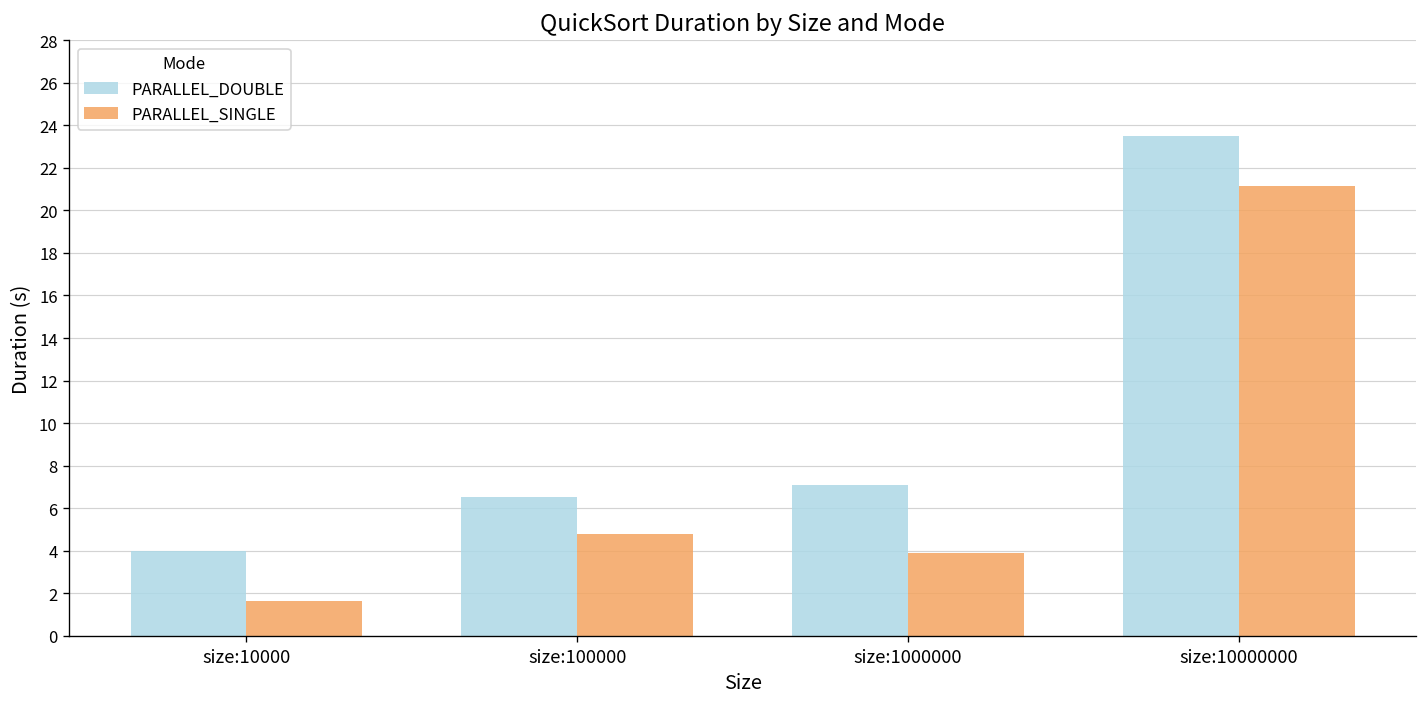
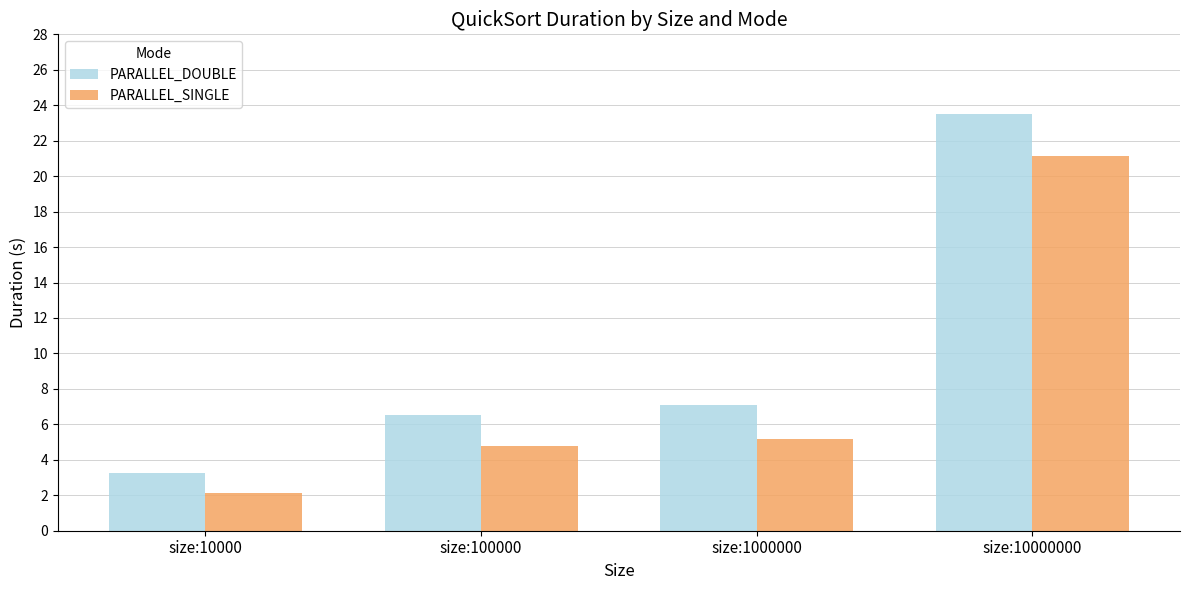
  {
    "PARALLEL_DOUBLE": {
-     "size:10000": 4.0,
+     "size:10000": 3.2,
      "size:100000": 6.5,
      "size:1000000": 7.1,
      "size:10000000": 23.5
    },
    "PARALLEL_SINGLE": {
-     "size:10000": 1.7,
+     "size:10000": 2.1,
      "size:100000": 4.8,
-     "size:1000000": 3.9,
+     "size:1000000": 5.2,
      "size:10000000": 21.1
    }
  }
